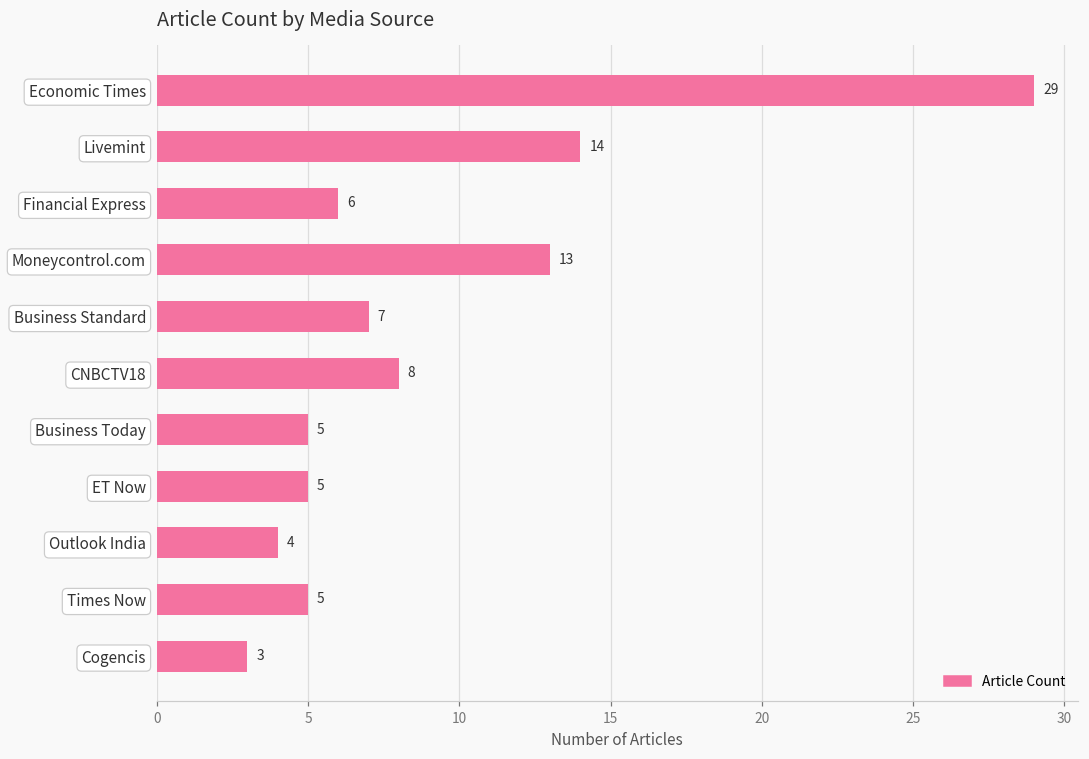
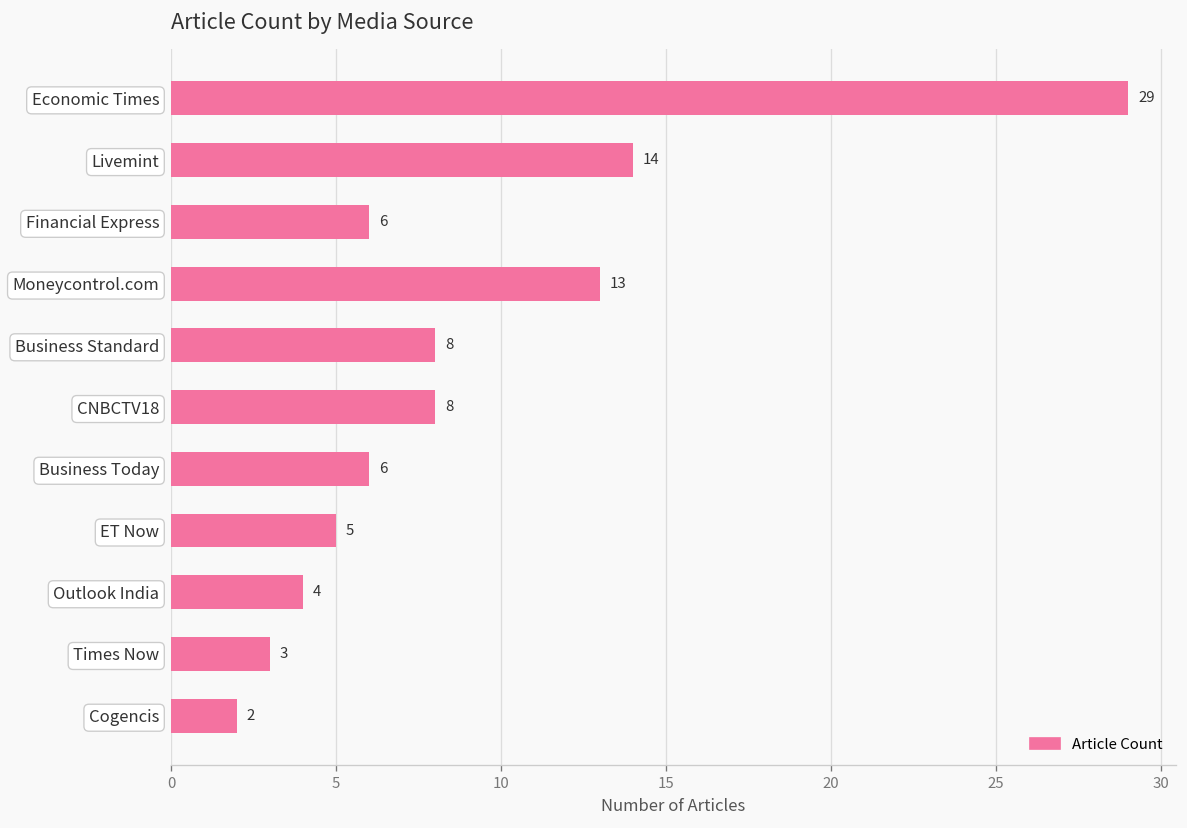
  {
    "Economic Times": 29,
    "Livemint": 14,
    "Financial Express": 6,
    "Moneycontrol.com": 13,
-   "Business Standard": 7,
+   "Business Standard": 8,
    "CNBCTV18": 8,
-   "Business Today": 5,
+   "Business Today": 6,
    "ET Now": 5,
    "Outlook India": 4,
-   "Times Now": 5,
-   "Cogencis": 3
+   "Times Now": 3,
+   "Cogencis": 2
  }
